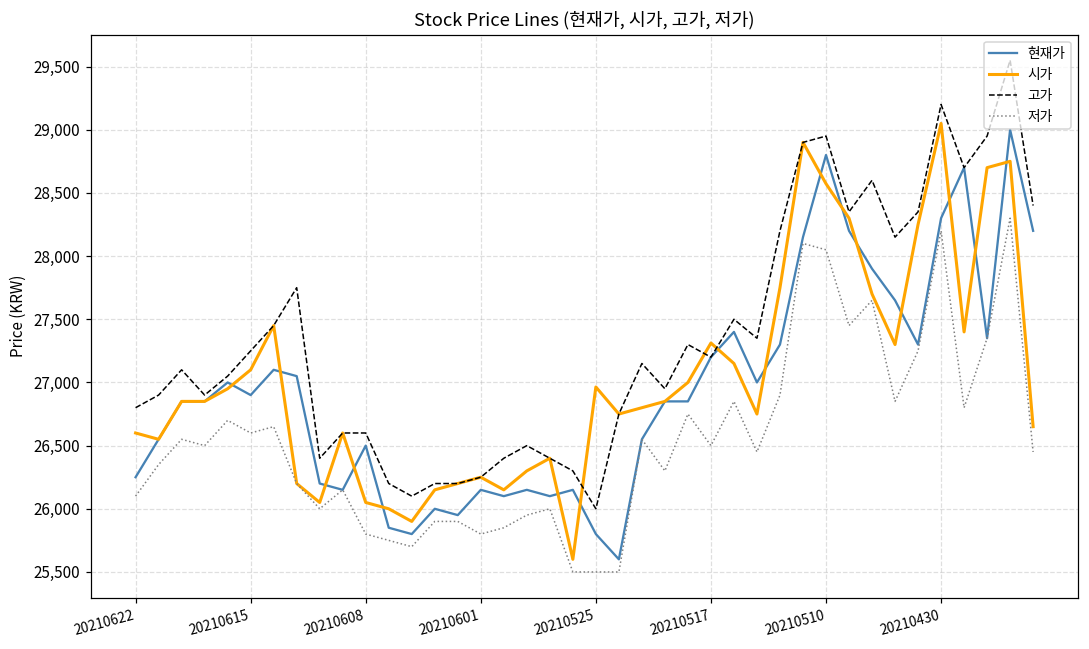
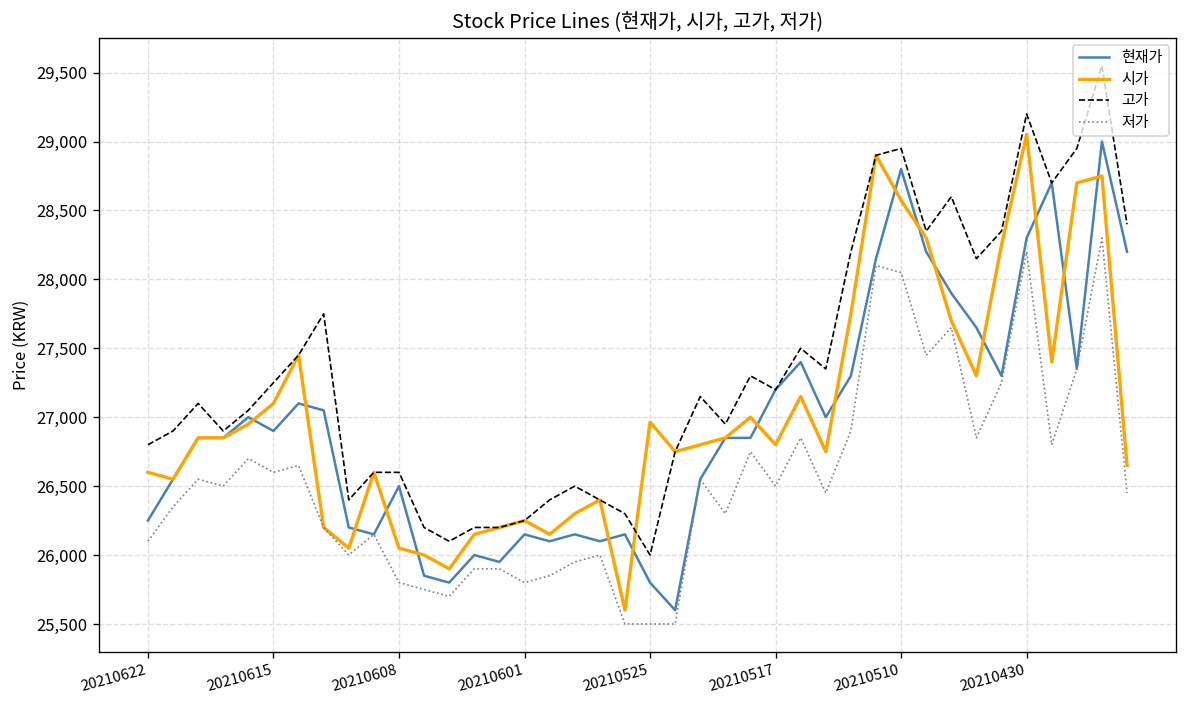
  {
    "현재가": {
      "20210622": "26,250",
      "20210615": "26,900",
      "20210608": "26,500",
      "20210601": "26,150",
      "20210525": "25,800",
      "20210510": "28,800",
      "20210430": "28,300"
    },
    "시가": {
      "20210622": "26,600",
      "20210615": "27,100",
      "20210608": "26,050",
      "20210525": "26,960",
-     "20210517": "27,310",
+     "20210517": "26,800",
      "20210510": "28,570",
      "20210430": "29,050"
    },
    "고가": {
      "20210622": "26,800",
      "20210615": "27,250",
      "20210608": "26,600",
      "20210525": "26,000",
      "20210510": "28,950",
      "20210430": "29,200"
    },
    "저가": {
      "20210622": "26,100",
      "20210615": "26,600",
      "20210608": "25,800",
      "20210601": "25,800",
      "20210525": "25,500",
      "20210517": "26,500",
      "20210510": "28,050",
      "20210430": "28,200"
    }
  }
